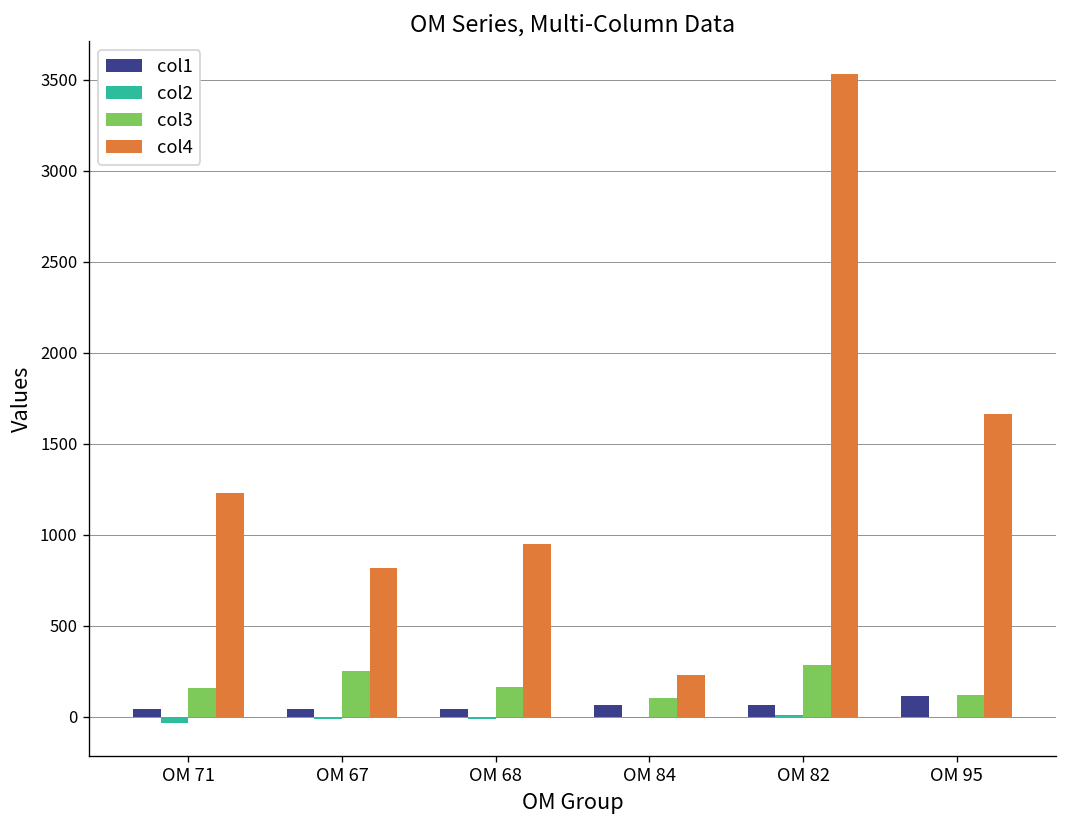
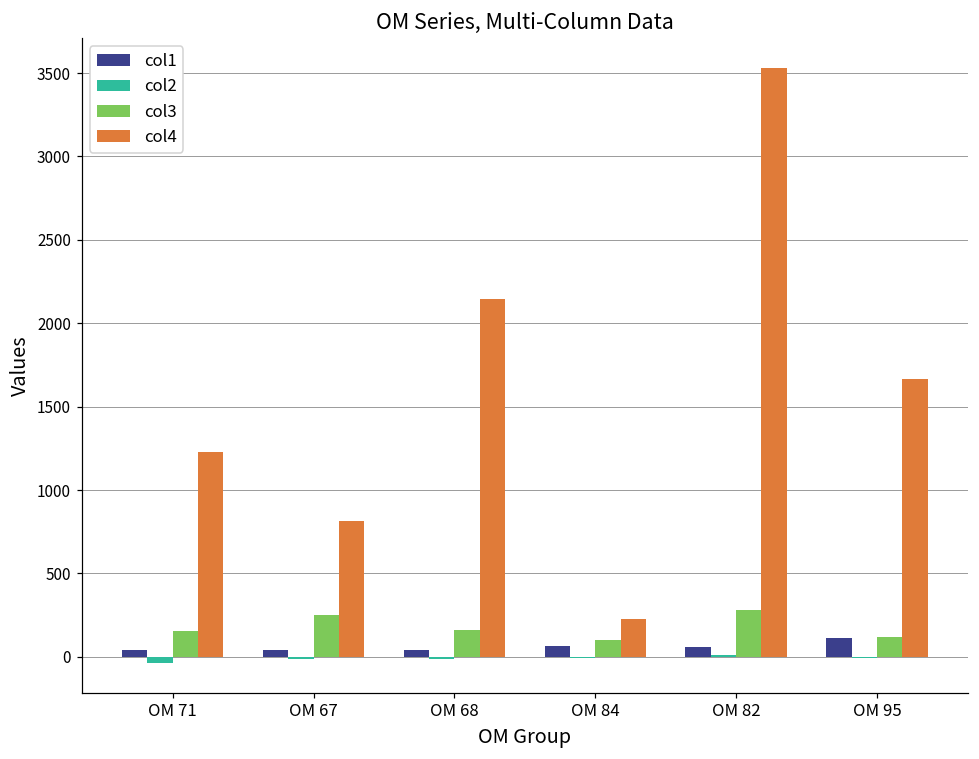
  {
    "col1": {
      "OM 71": 40,
      "OM 67": 40,
      "OM 68": 40,
      "OM 84": 60,
      "OM 82": 60,
      "OM 95": 110
    },
    "col2": {
      "OM 71": -40
    },
    "col3": {
      "OM 71": 150,
      "OM 67": 250,
      "OM 68": 160,
      "OM 84": 100,
      "OM 82": 280,
      "OM 95": 120
    },
    "col4": {
      "OM 71": 1230,
      "OM 67": 820,
-     "OM 68": 950,
+     "OM 68": 2140,
      "OM 84": 230,
      "OM 82": 3530,
      "OM 95": 1660
    }
  }
